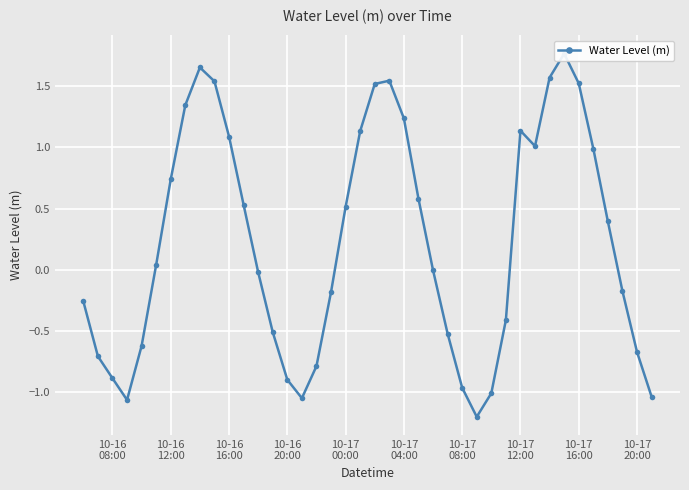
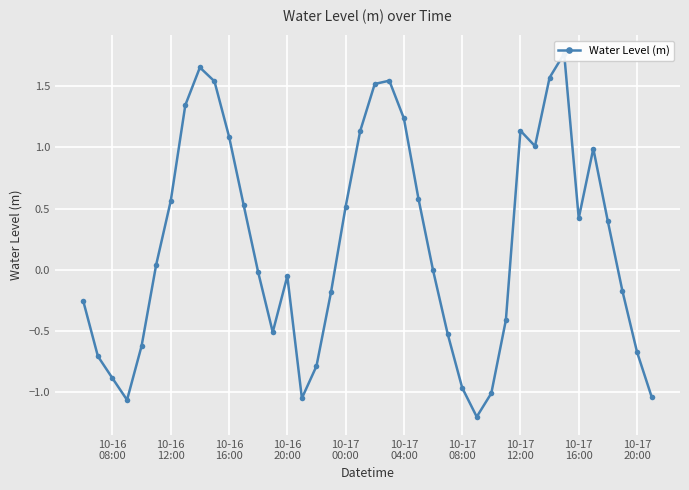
  {
    "10-16 08:00": -0.88,
-   "10-16 12:00": 0.74,
+   "10-16 12:00": 0.56,
    "10-16 16:00": 1.09,
-   "10-16 20:00": -0.90,
+   "10-16 20:00": -0.05,
    "10-17 00:00": 0.51,
    "10-17 04:00": 1.24,
    "10-17 08:00": -0.96,
    "10-17 12:00": 1.14,
-   "10-17 16:00": 1.52,
+   "10-17 16:00": 0.42,
    "10-17 20:00": -0.67
  }
